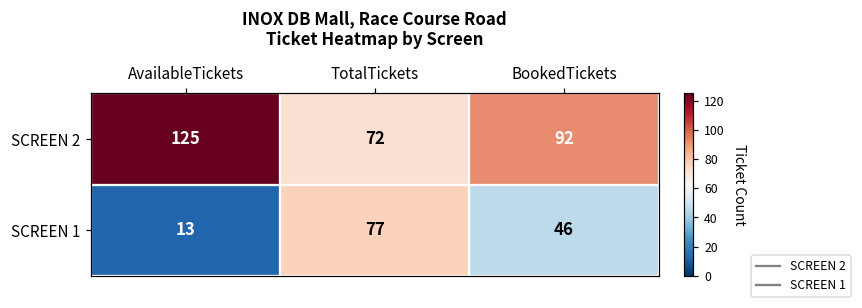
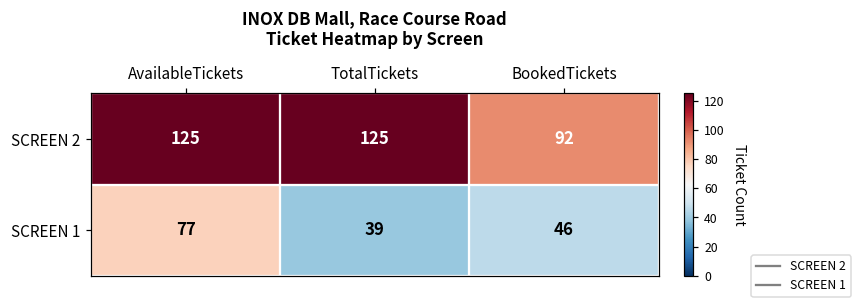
  {
    "SCREEN 2": {
      "AvailableTickets": 125,
-     "TotalTickets": 72,
+     "TotalTickets": 125,
      "BookedTickets": 92
    },
    "SCREEN 1": {
-     "AvailableTickets": 13,
-     "TotalTickets": 77,
+     "AvailableTickets": 77,
+     "TotalTickets": 39,
      "BookedTickets": 46
    }
  }
